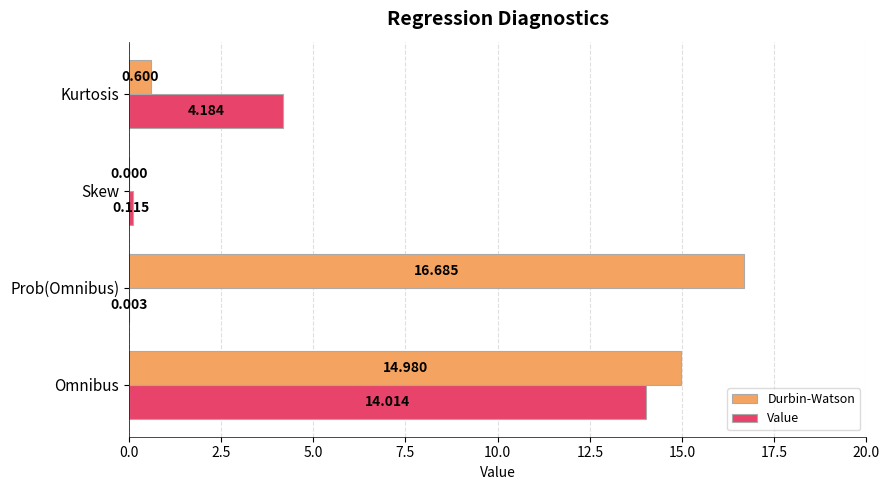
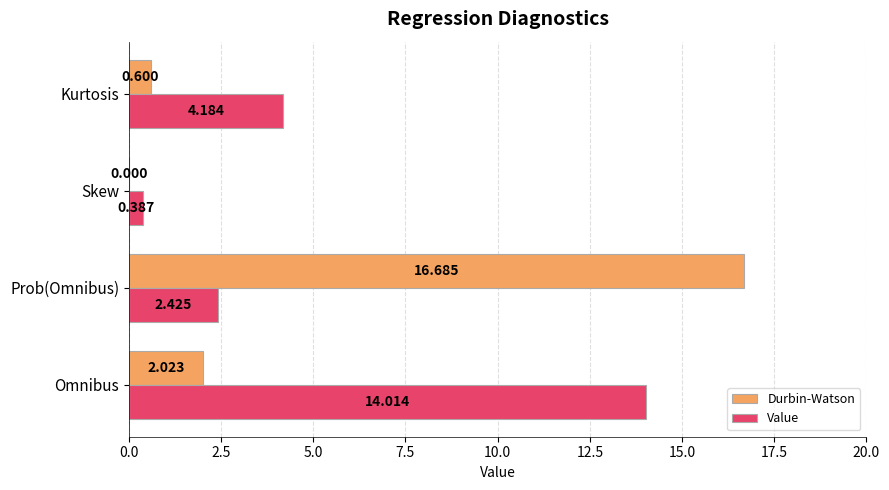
  {
    "Durbin-Watson": {
      "Kurtosis": 0.600,
      "Skew": 0.000,
      "Prob(Omnibus)": 16.685,
-     "Omnibus": 14.980
+     "Omnibus": 2.023
    },
    "Value": {
      "Kurtosis": 4.184,
-     "Skew": 0.115,
-     "Prob(Omnibus)": 0.003,
+     "Skew": 0.387,
+     "Prob(Omnibus)": 2.425,
      "Omnibus": 14.014
    }
  }
